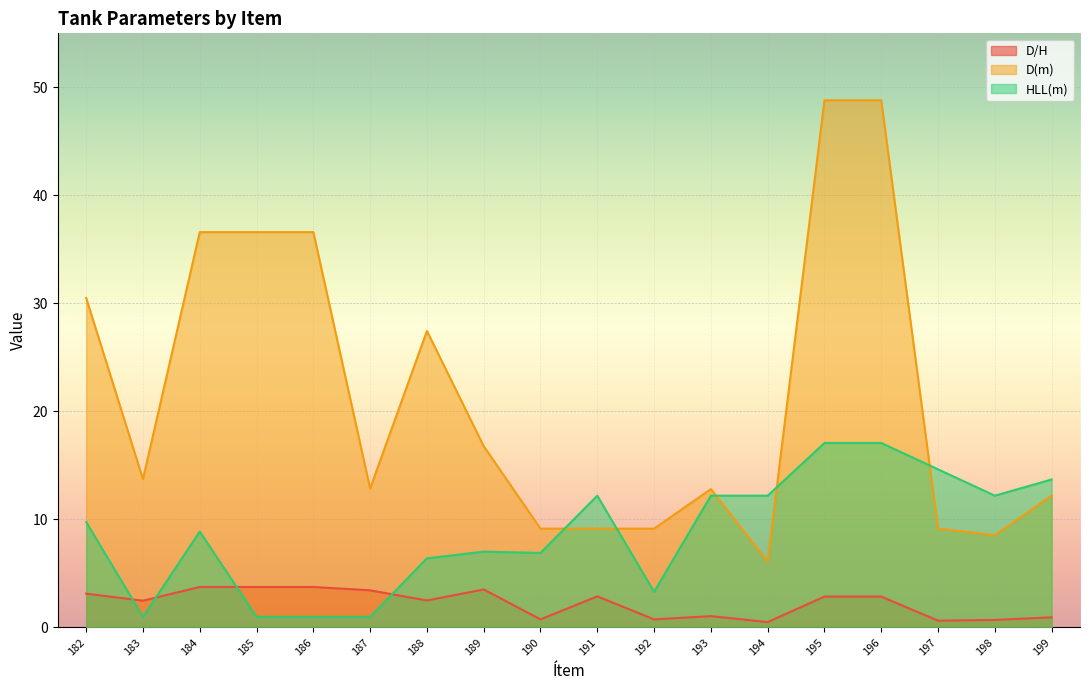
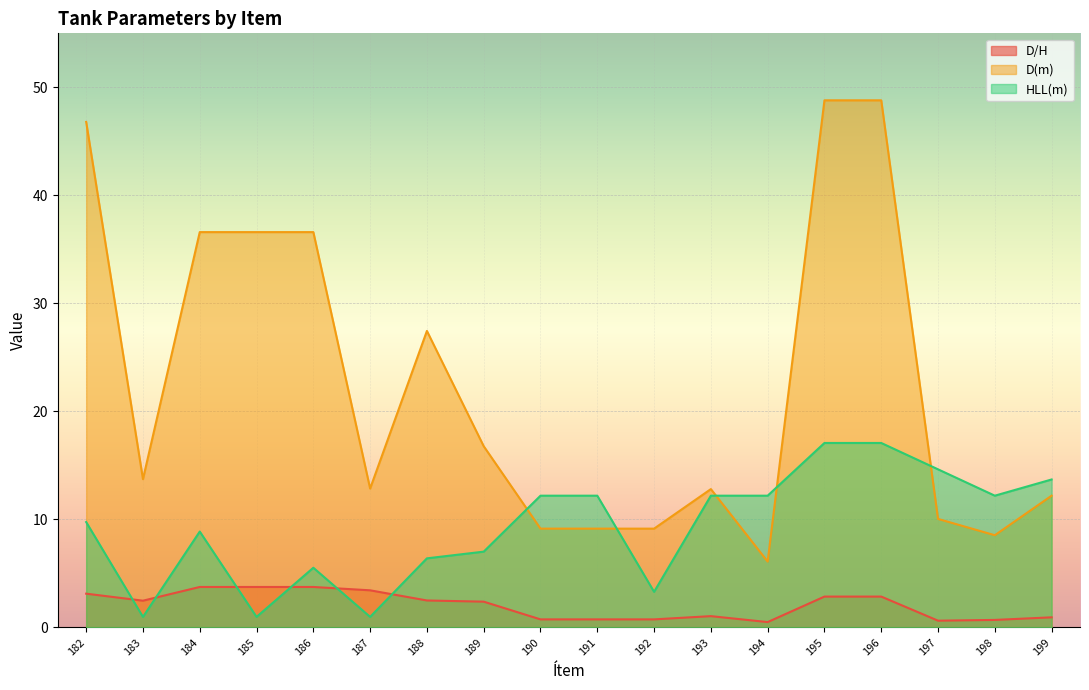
  {
    "D/H": {
      "182": 3.1,
      "183": 2.5,
      "184": 3.8,
      "185": 3.8,
      "186": 3.8,
      "187": 3.4,
      "188": 2.5,
-     "189": 3.5,
+     "189": 2.4,
      "190": 0.8,
-     "191": 2.9,
+     "191": 0.8,
      "192": 0.8,
      "193": 1.1,
      "194": 0.5,
      "195": 2.9,
      "196": 2.9,
      "197": 0.6,
      "198": 0.7,
      "199": 0.9
    },
    "D(m)": {
-     "182": 30.5,
+     "182": 46.8,
      "183": 13.7,
      "184": 36.6,
      "185": 36.6,
      "186": 36.6,
      "187": 12.9,
      "188": 27.5,
      "189": 16.8,
      "190": 9.2,
      "191": 9.2,
      "192": 9.2,
      "193": 12.8,
      "194": 6.1,
      "195": 48.8,
      "196": 48.8,
-     "197": 9.2,
+     "197": 10.1,
      "198": 8.5,
      "199": 12.2
    },
    "HLL(m)": {
      "182": 9.8,
      "183": 1.0,
      "184": 8.9,
      "185": 1.0,
-     "186": 1.0,
+     "186": 5.5,
      "187": 1.0,
      "188": 6.4,
      "189": 7.0,
-     "190": 6.9,
+     "190": 12.2,
      "191": 12.2,
      "192": 3.3,
      "193": 12.2,
      "194": 12.2,
      "195": 17.1,
      "196": 17.1,
      "197": 14.6,
      "198": 12.2,
      "199": 13.7
    }
  }
